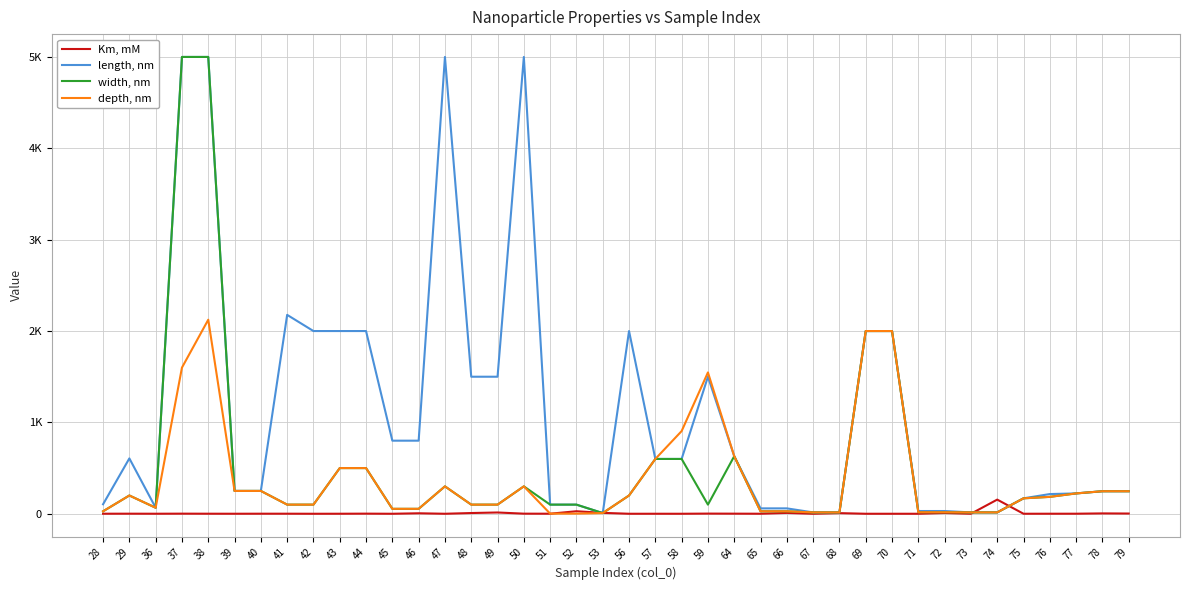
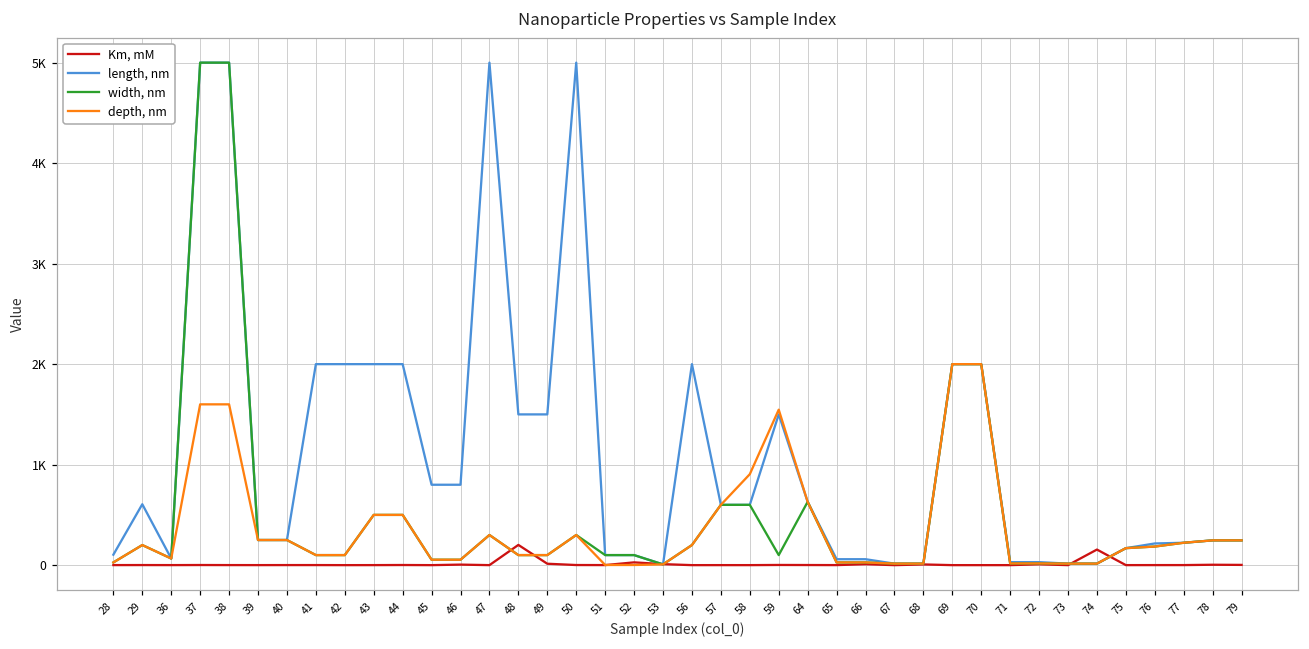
  {
    "Km, mM": {
      "29": 0,
      "36": 0,
      "37": 0,
      "38": 0,
      "39": 0,
      "40": 0,
      "41": 0,
      "42": 0,
      "43": 0,
      "44": 0,
      "45": 0,
      "46": 0,
      "47": 0,
-     "48": 0,
+     "48": 200,
      "49": 0,
      "50": 0,
      "56": 0,
      "57": 0,
      "58": 0,
      "59": 0,
      "64": 0,
      "69": 0,
      "70": 0,
      "74": 200,
      "75": 0,
      "76": 0,
      "77": 0,
      "78": 0,
      "79": 0
    },
    "length, nm": {
      "28": 100,
      "29": 600,
-     "41": 2200,
+     "41": 2000,
      "42": 2000,
      "43": 2000,
      "44": 2000,
      "45": 800,
      "46": 800,
      "47": 5000,
      "48": 1500,
      "49": 1500,
      "50": 5000,
      "56": 2000,
      "59": 1500,
      "65": 100,
      "66": 100,
      "76": 200
    },
    "width, nm": {
      "59": 100
    },
    "depth, nm": {
      "37": 1600,
-     "38": 2100,
+     "38": 1600,
      "58": 900,
      "59": 1500
    }
  }
